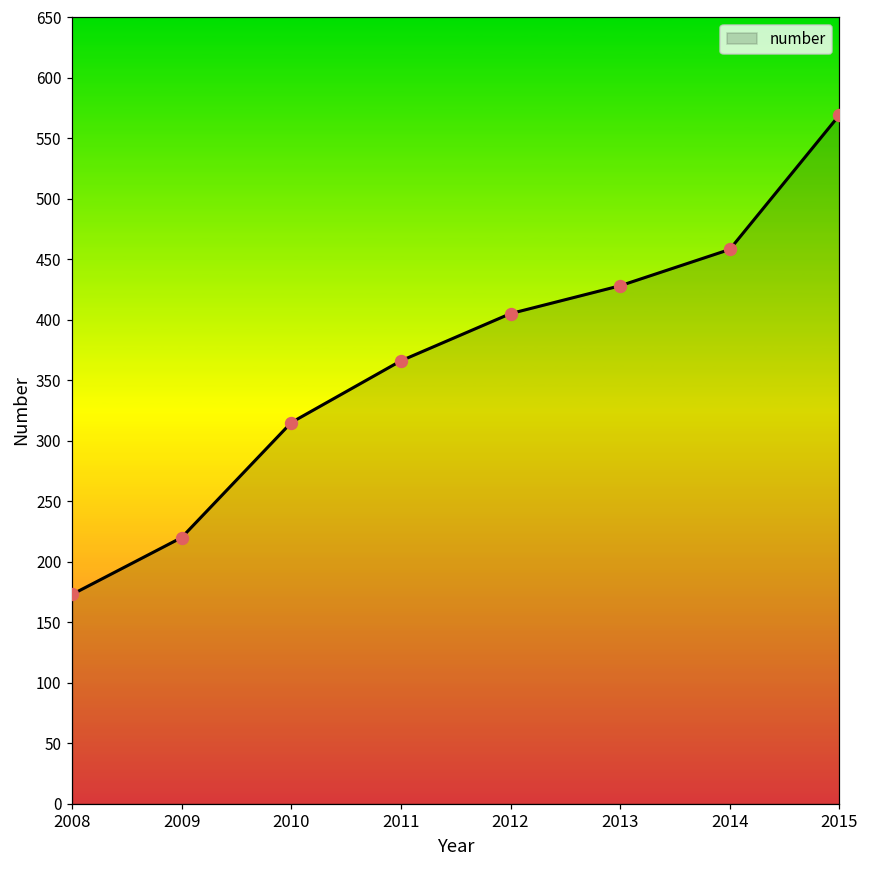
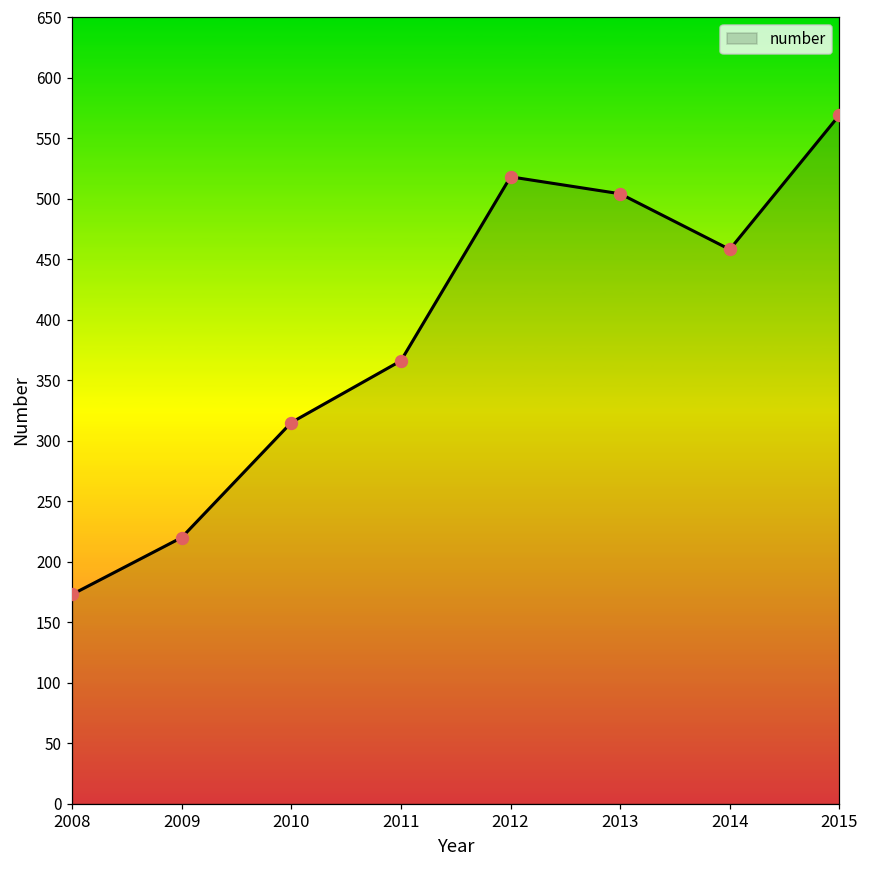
  {
    "2008": 173,
    "2009": 220,
    "2010": 315,
    "2011": 366,
-   "2012": 405,
-   "2013": 428,
+   "2012": 518,
+   "2013": 504,
    "2014": 458,
    "2015": 569
  }
